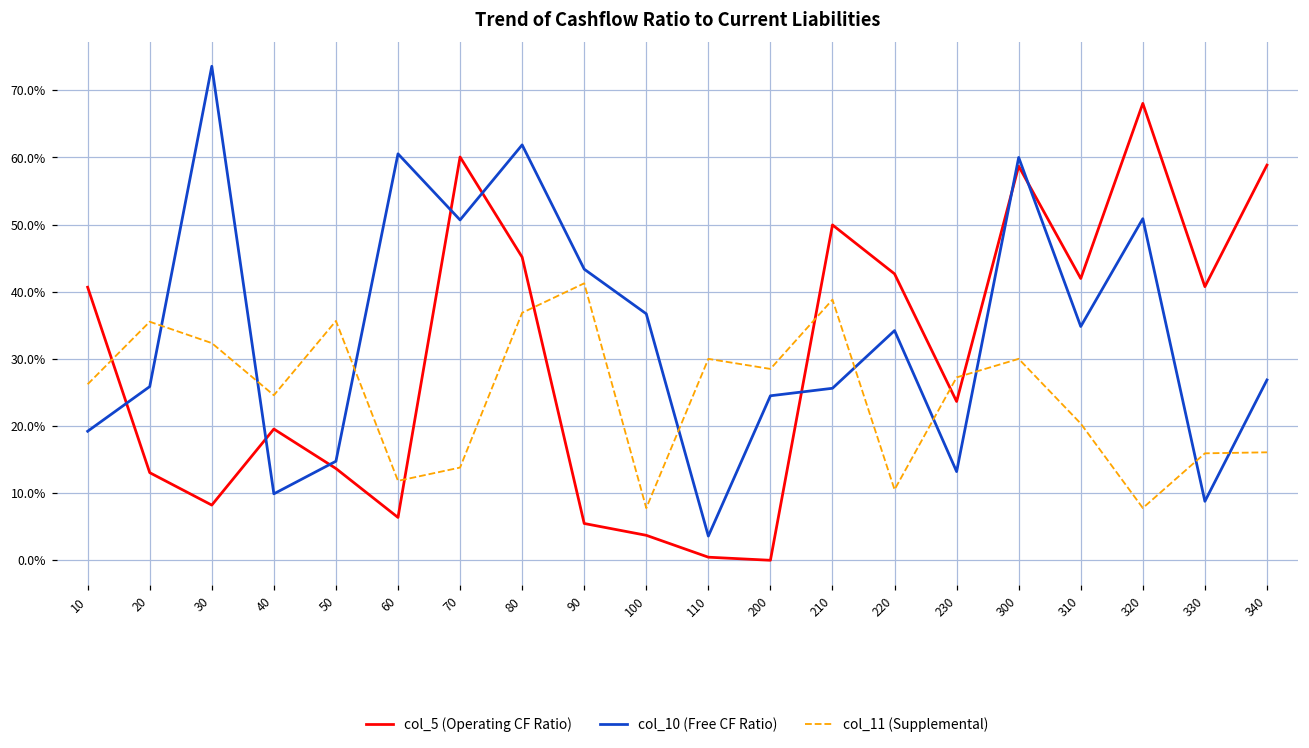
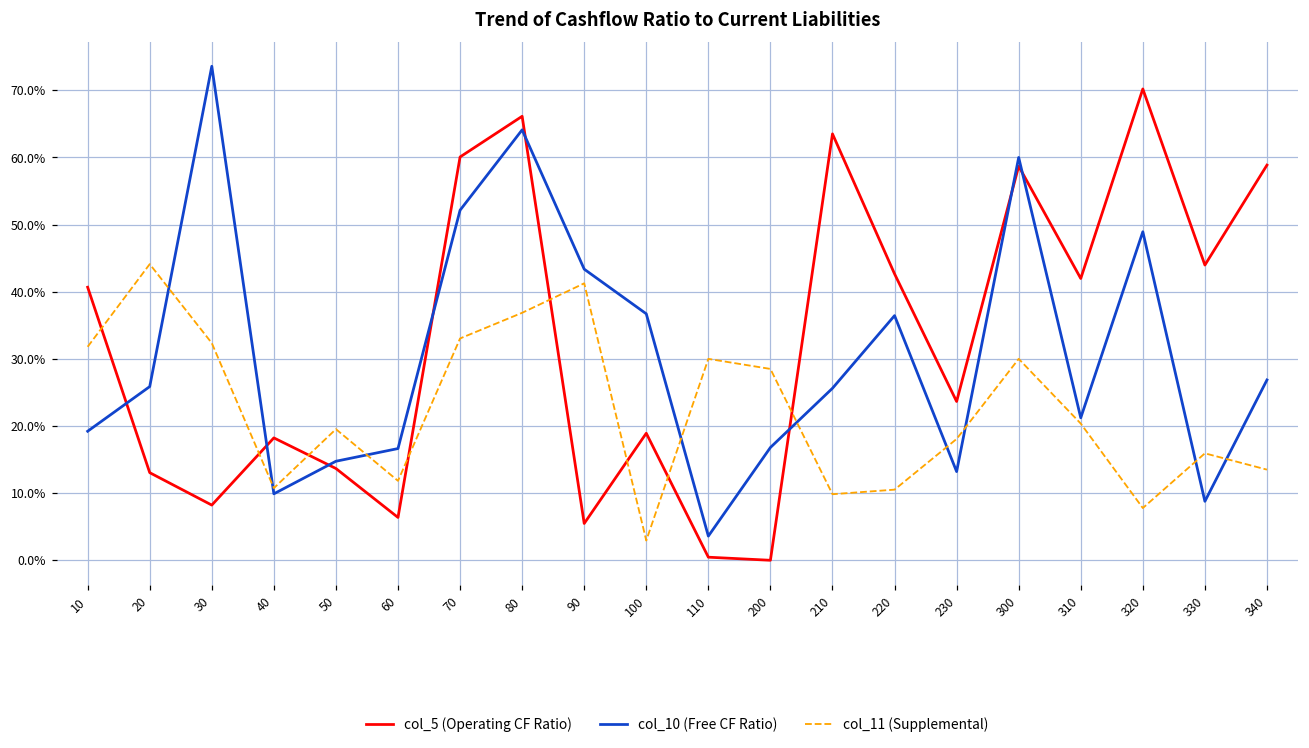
  {
    "col_5 (Operating CF Ratio)": {
      "10": "41%",
      "20": "13%",
      "30": "8%",
-     "40": "20%",
+     "40": "18%",
      "50": "14%",
      "60": "6%",
      "70": "60%",
-     "80": "45%",
+     "80": "66%",
      "90": "5%",
-     "100": "4%",
+     "100": "19%",
      "110": "0%",
      "200": "0%",
-     "210": "50%",
+     "210": "64%",
      "220": "43%",
      "230": "24%",
      "300": "59%",
      "310": "42%",
-     "320": "68%",
-     "330": "41%",
+     "320": "70%",
+     "330": "44%",
      "340": "59%"
    },
    "col_10 (Free CF Ratio)": {
      "10": "19%",
      "20": "26%",
      "30": "74%",
      "40": "10%",
      "50": "15%",
-     "60": "61%",
-     "70": "51%",
-     "80": "62%",
+     "60": "17%",
+     "70": "52%",
+     "80": "64%",
      "90": "43%",
      "100": "37%",
      "110": "4%",
-     "200": "25%",
+     "200": "17%",
      "210": "26%",
-     "220": "34%",
+     "220": "36%",
      "230": "13%",
      "300": "60%",
-     "310": "35%",
-     "320": "51%",
+     "310": "21%",
+     "320": "49%",
      "330": "9%",
      "340": "27%"
    },
    "col_11 (Supplemental)": {
-     "10": "26%",
-     "20": "36%",
+     "10": "32%",
+     "20": "44%",
      "30": "32%",
-     "40": "25%",
-     "50": "36%",
+     "40": "11%",
+     "50": "20%",
      "60": "12%",
-     "70": "14%",
+     "70": "33%",
      "80": "37%",
      "90": "41%",
-     "100": "8%",
+     "100": "3%",
      "110": "30%",
      "200": "29%",
-     "210": "39%",
+     "210": "10%",
      "220": "11%",
-     "230": "27%",
+     "230": "18%",
      "300": "30%",
      "310": "20%",
      "320": "8%",
      "330": "16%",
-     "340": "16%"
+     "340": "14%"
    }
  }
